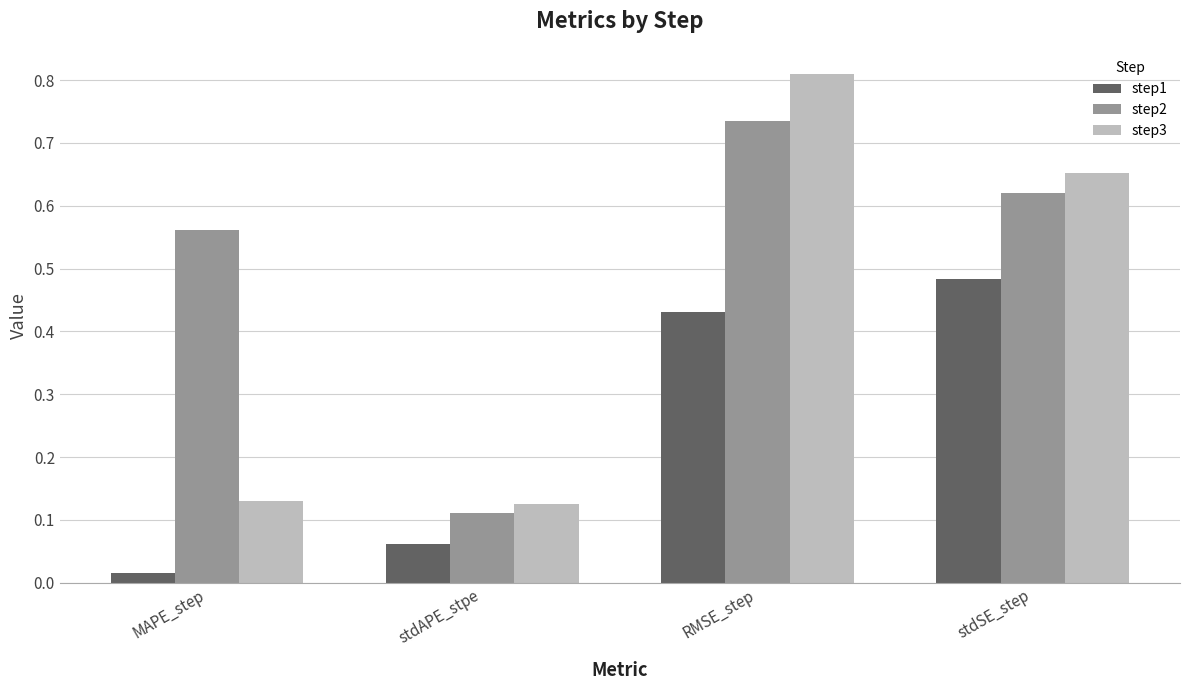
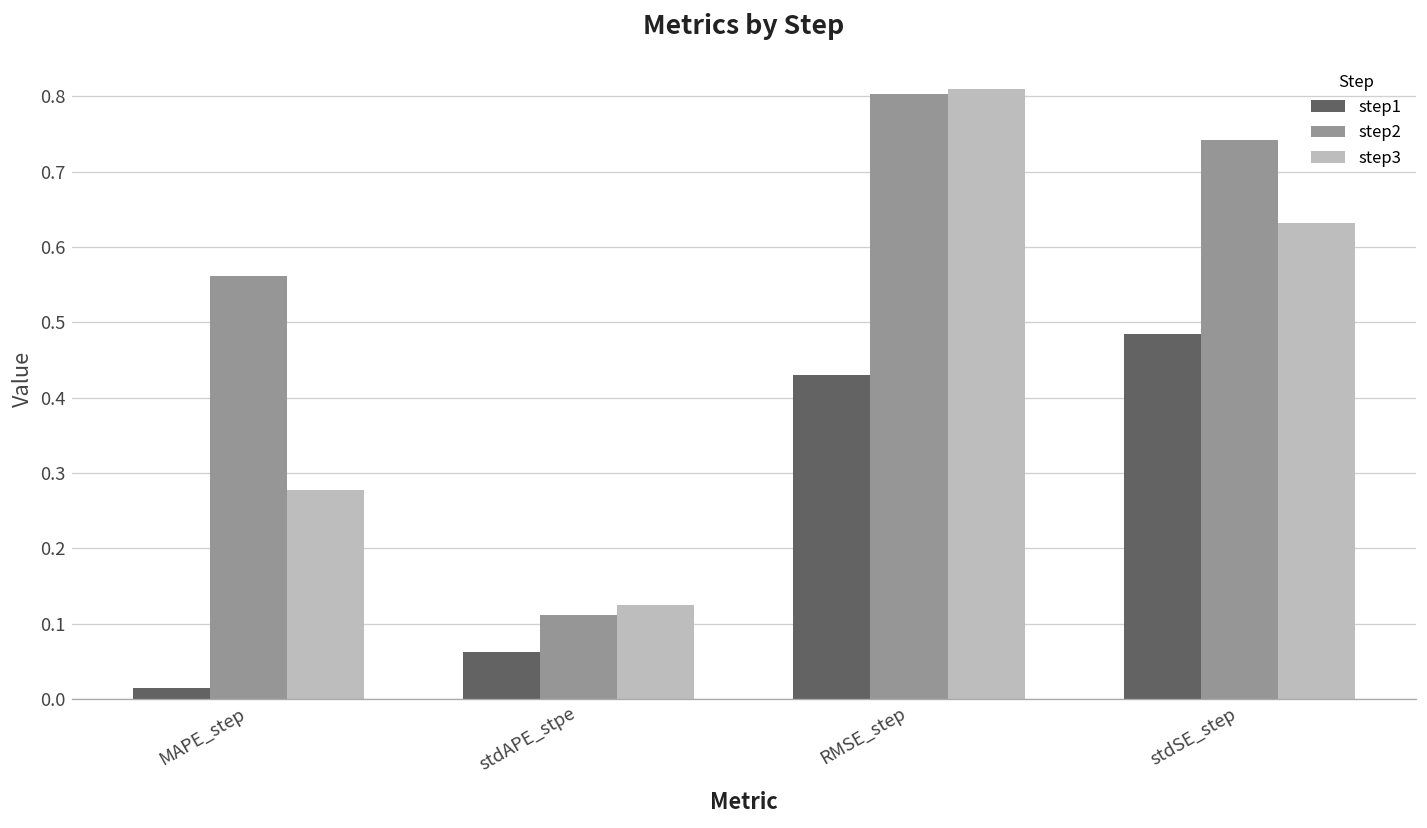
  {
    "step1": {
      "MAPE_step": 0.01,
      "stdAPE_stpe": 0.06,
      "RMSE_step": 0.43,
      "stdSE_step": 0.48
    },
    "step2": {
      "MAPE_step": 0.56,
      "stdAPE_stpe": 0.11,
-     "RMSE_step": 0.74,
-     "stdSE_step": 0.62
+     "RMSE_step": 0.80,
+     "stdSE_step": 0.74
    },
    "step3": {
-     "MAPE_step": 0.13,
+     "MAPE_step": 0.28,
      "stdAPE_stpe": 0.12,
      "RMSE_step": 0.81,
-     "stdSE_step": 0.65
+     "stdSE_step": 0.63
    }
  }
